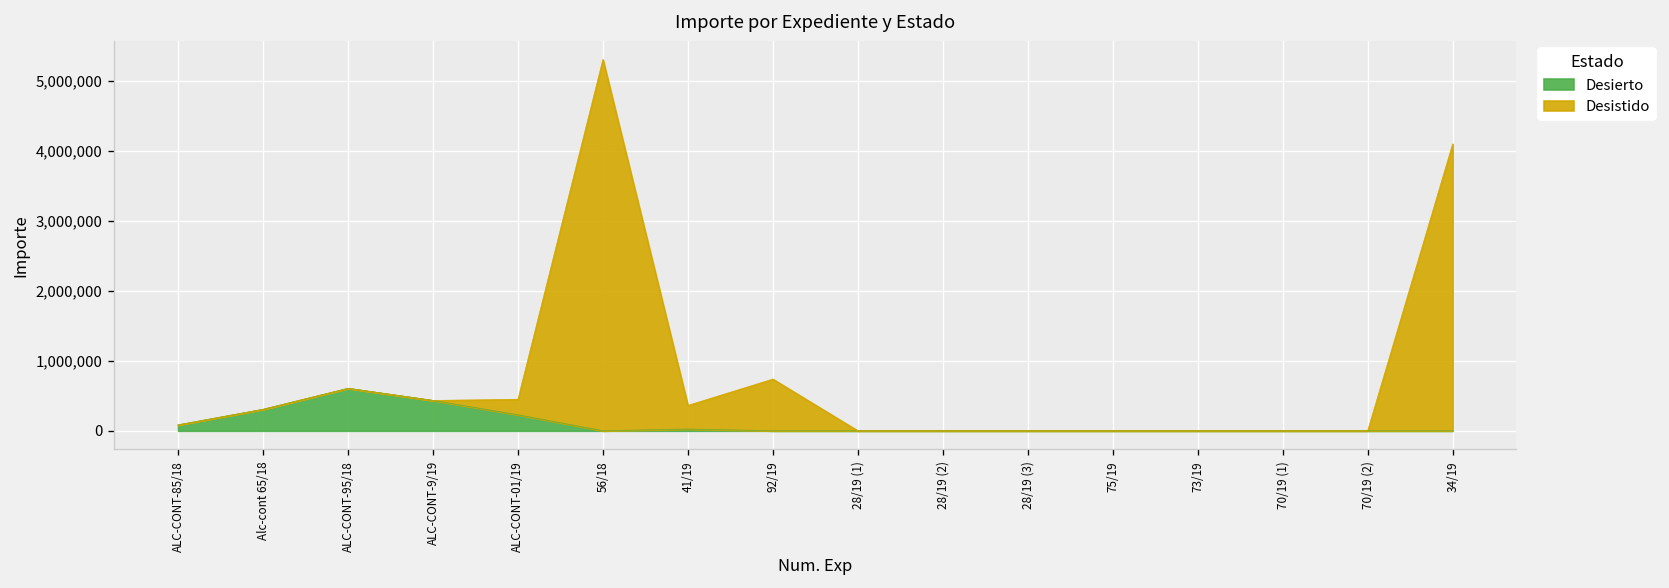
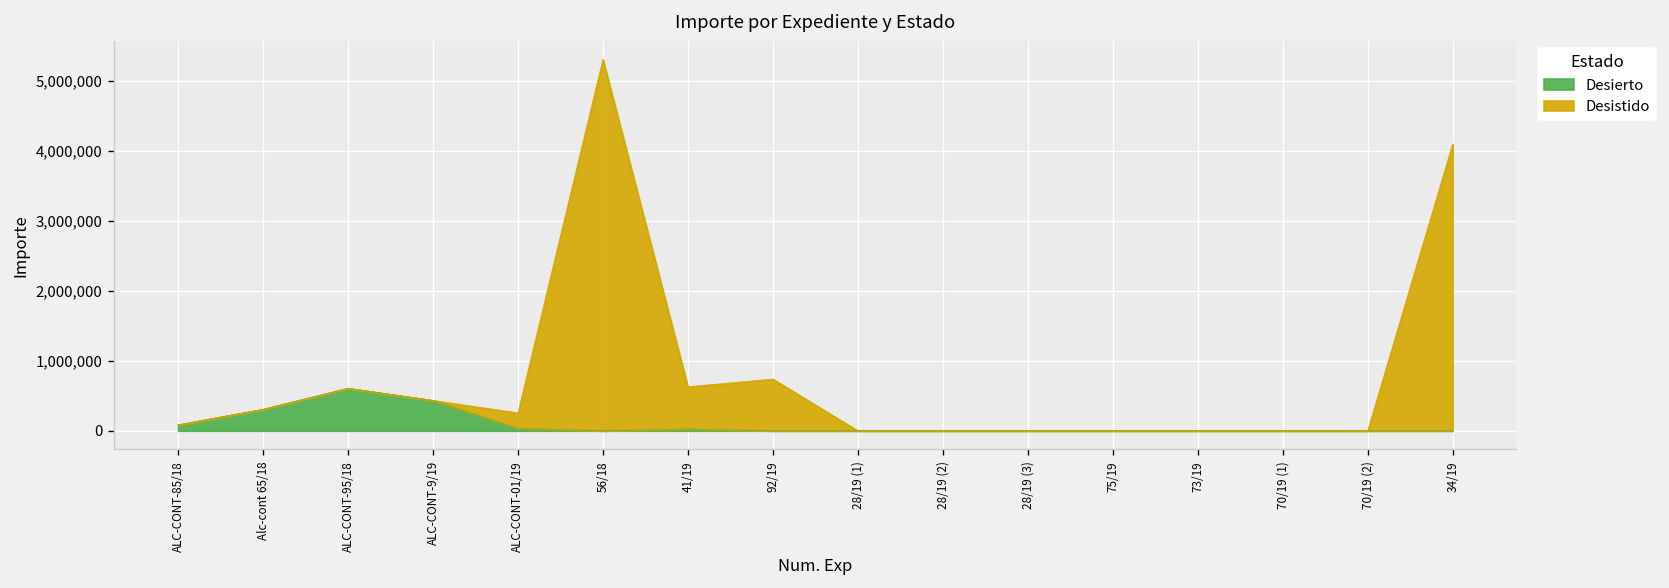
  {
    "Desierto": {
-     "ALC-CONT-01/19": "200,000",
+     "ALC-CONT-01/19": "0",
      "56/18": "0",
      "41/19": "0",
      "92/19": "0",
      "34/19": "0"
    },
    "Desistido": {
      "ALC-CONT-01/19": "200,000",
      "56/18": "5,300,000",
-     "41/19": "300,000",
+     "41/19": "600,000",
      "92/19": "700,000",
      "34/19": "4,100,000"
    }
  }
